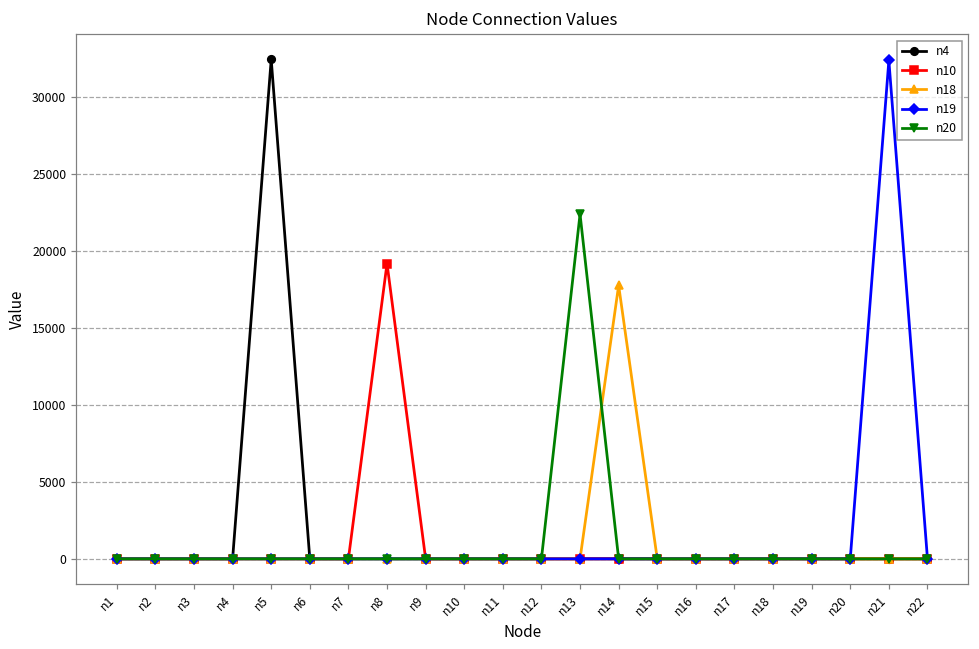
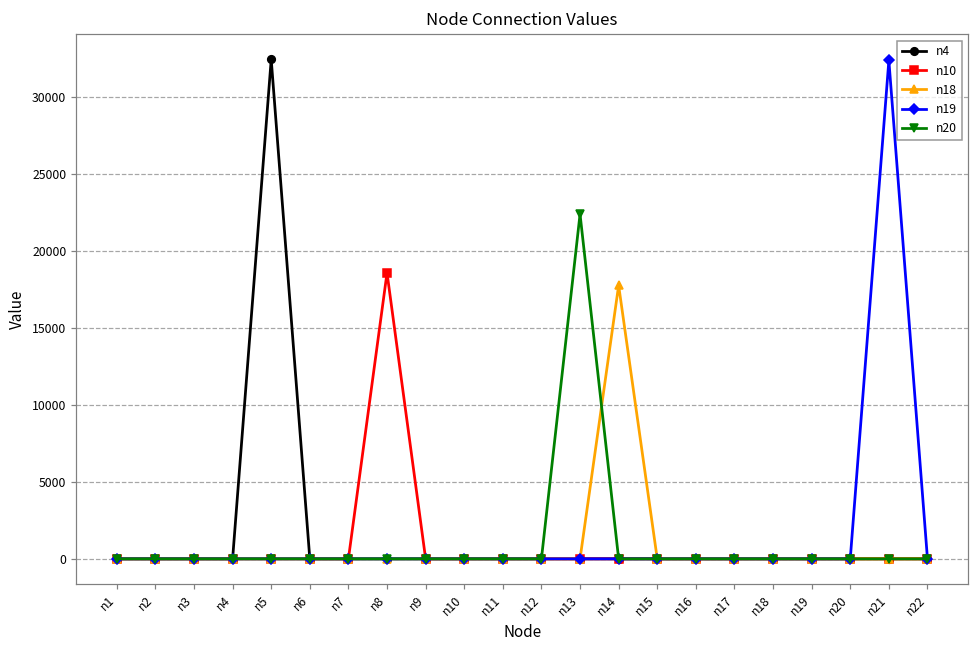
  {
    "n4": {
      "n5": 32500
    },
    "n10": {
-     "n8": 19200
+     "n8": 18600
    },
    "n18": {
      "n14": 17800
    },
    "n19": {
      "n21": 32400
    },
    "n20": {
      "n13": 22400
    }
  }
